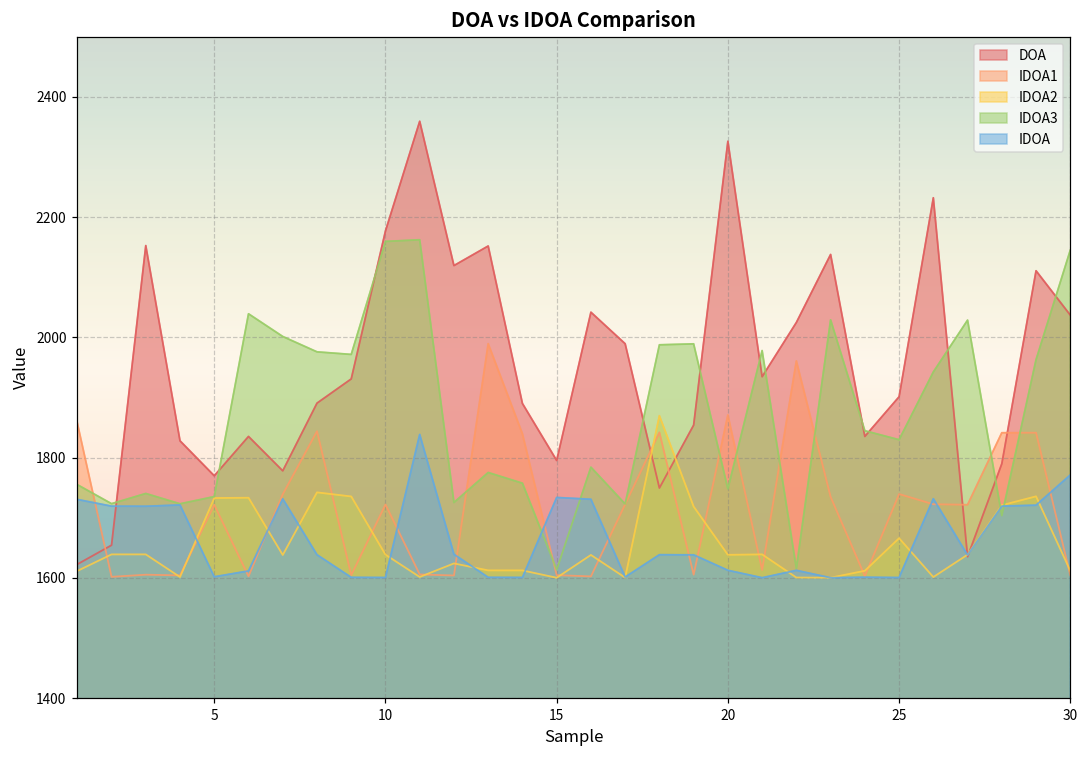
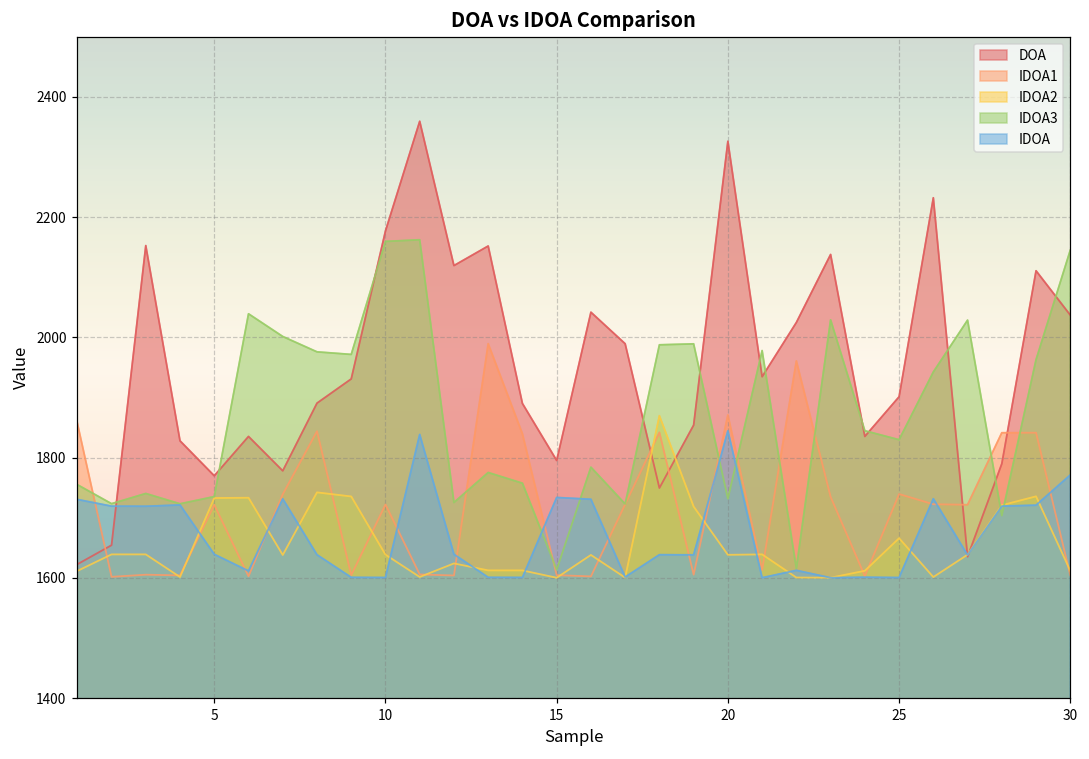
  {
    "IDOA3": {
      "10": 2160,
      "15": 1610,
-     "20": 1750,
+     "20": 1730,
      "25": 1830,
      "30": 2150
    },
    "IDOA": {
-     "5": 1600,
+     "5": 1640,
      "10": 1600,
      "15": 1730,
-     "20": 1610,
+     "20": 1840,
      "25": 1600,
      "30": 1770
    }
  }
